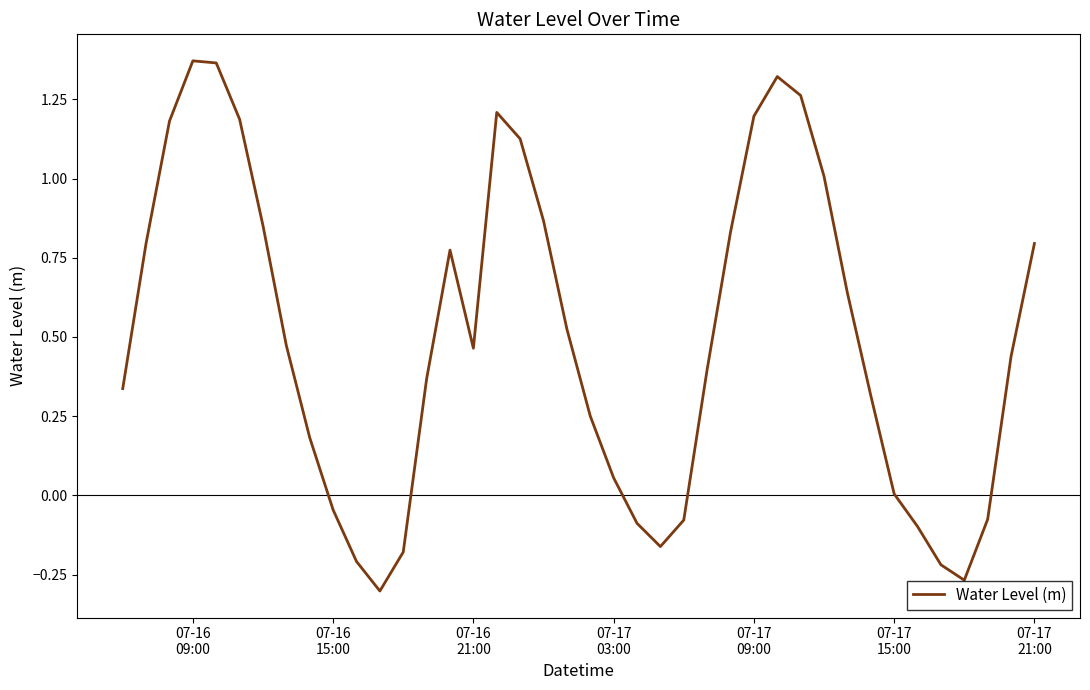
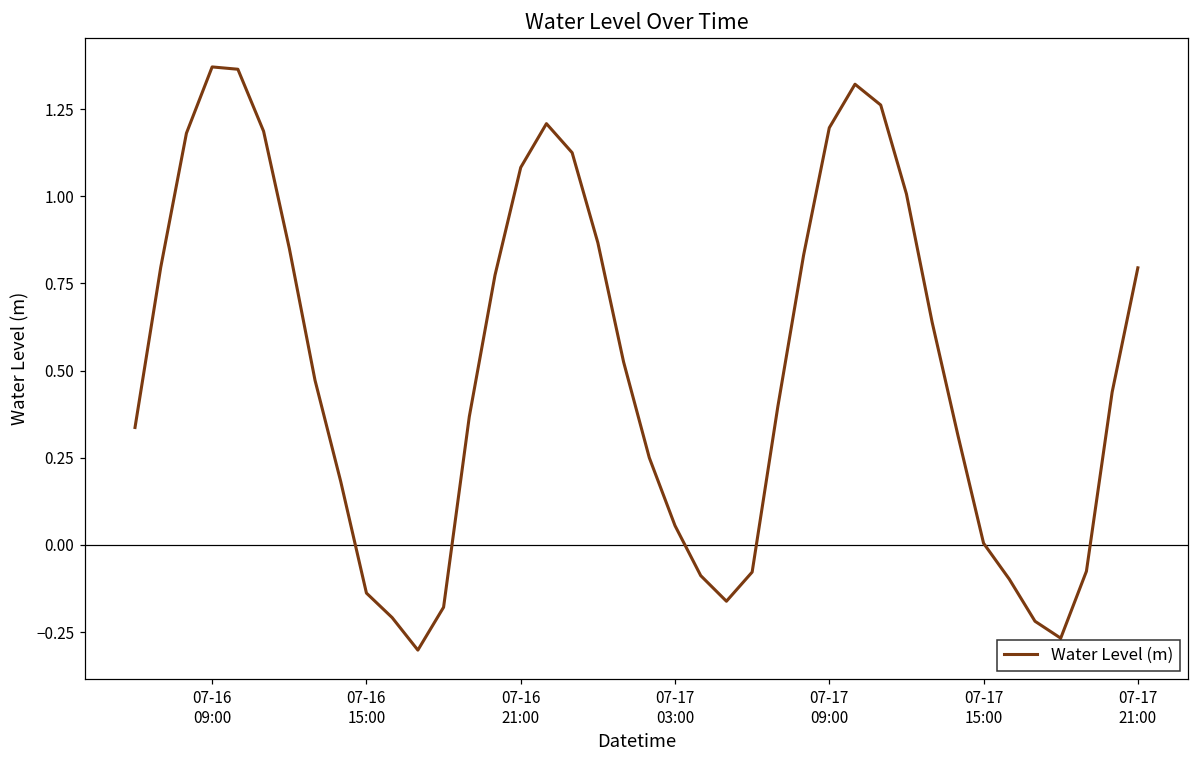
  {
    "07-16 09:00": 1.37,
-   "07-16 15:00": -0.05,
-   "07-16 21:00": 0.46,
+   "07-16 15:00": -0.14,
+   "07-16 21:00": 1.08,
    "07-17 03:00": 0.06,
    "07-17 09:00": 1.20,
    "07-17 15:00": 0.00,
    "07-17 21:00": 0.79
  }
